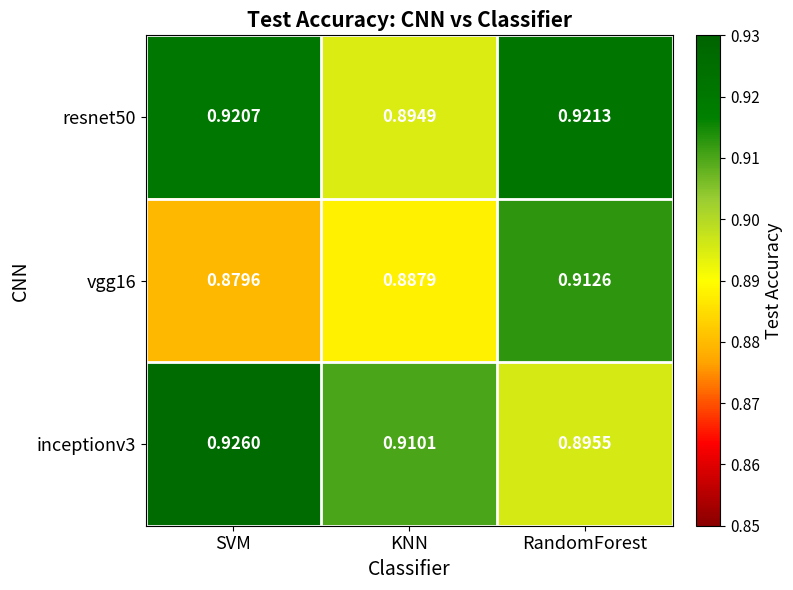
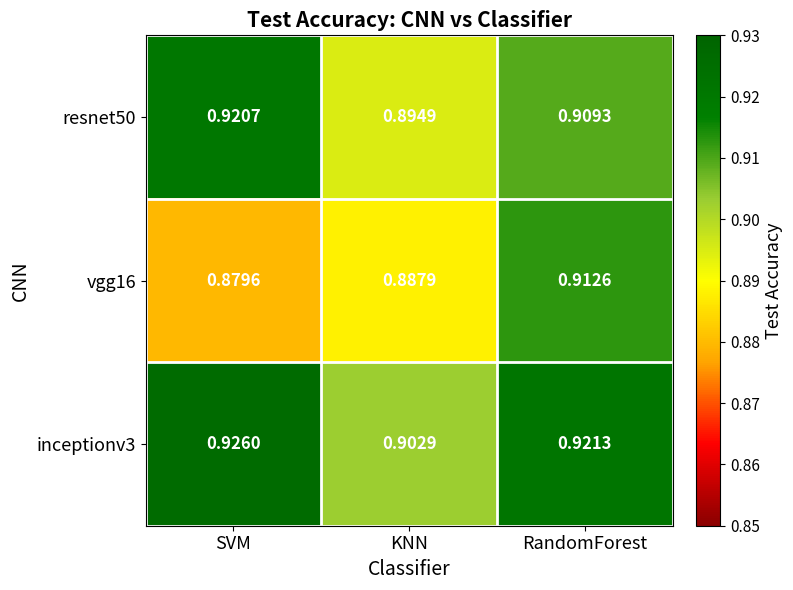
  {
    "resnet50": {
      "SVM": 0.9207,
      "KNN": 0.8949,
-     "RandomForest": 0.9213
+     "RandomForest": 0.9093
    },
    "vgg16": {
      "SVM": 0.8796,
      "KNN": 0.8879,
      "RandomForest": 0.9126
    },
    "inceptionv3": {
      "SVM": 0.9260,
-     "KNN": 0.9101,
-     "RandomForest": 0.8955
+     "KNN": 0.9029,
+     "RandomForest": 0.9213
    }
  }
